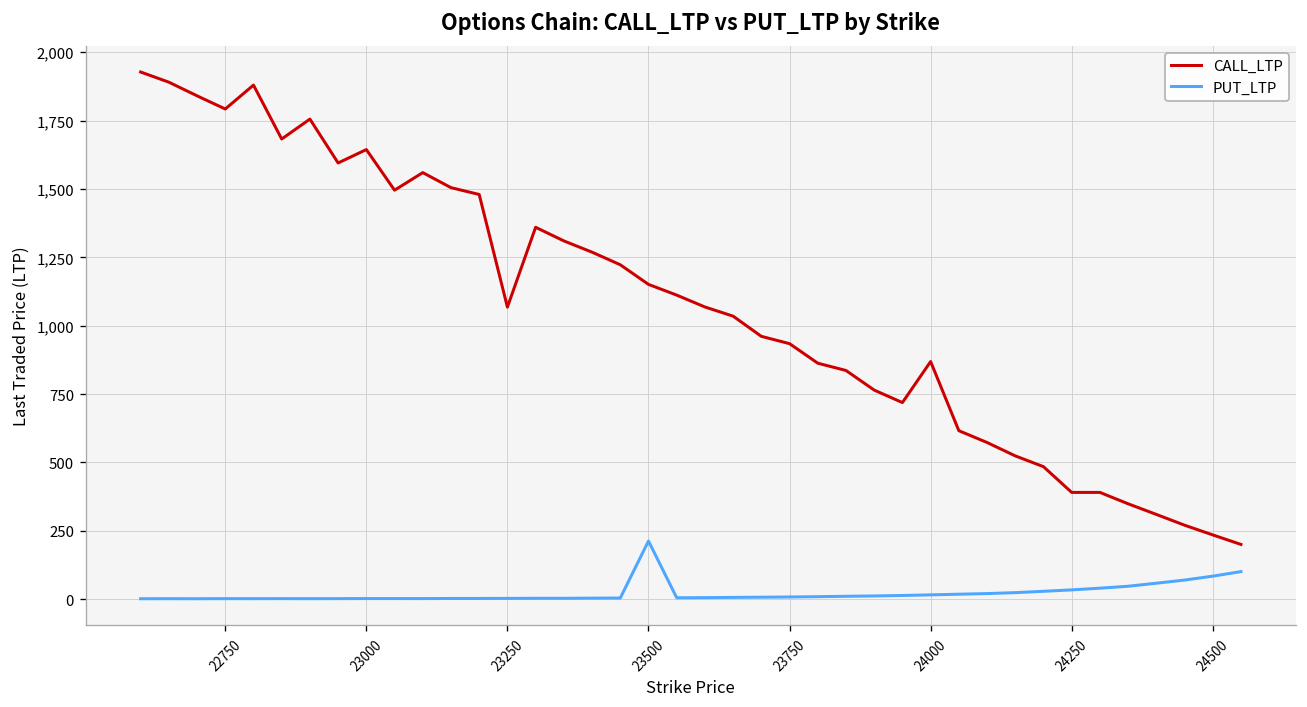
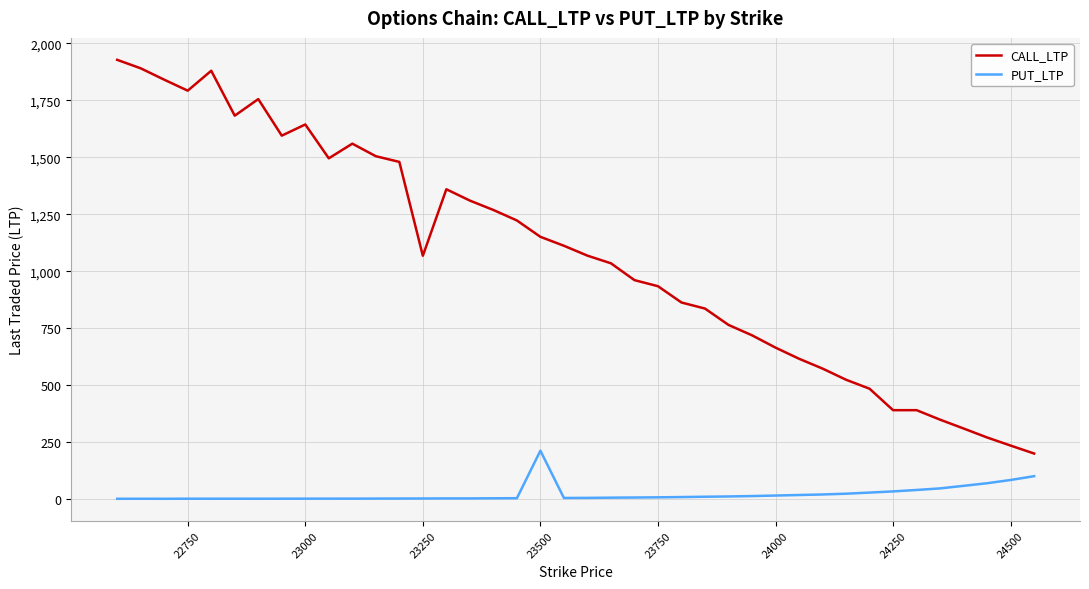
  {
    "CALL_LTP": {
      "22750": "1,790",
      "23000": "1,640",
      "23250": "1,070",
      "23500": "1,150",
      "23750": "930",
-     "24000": "870",
+     "24000": "670",
      "24250": "390",
      "24500": "240"
    },
    "PUT_LTP": {
      "22750": "0",
      "23000": "0",
      "23250": "0",
      "23500": "210",
      "23750": "10",
      "24000": "20",
      "24250": "30",
      "24500": "80"
    }
  }
